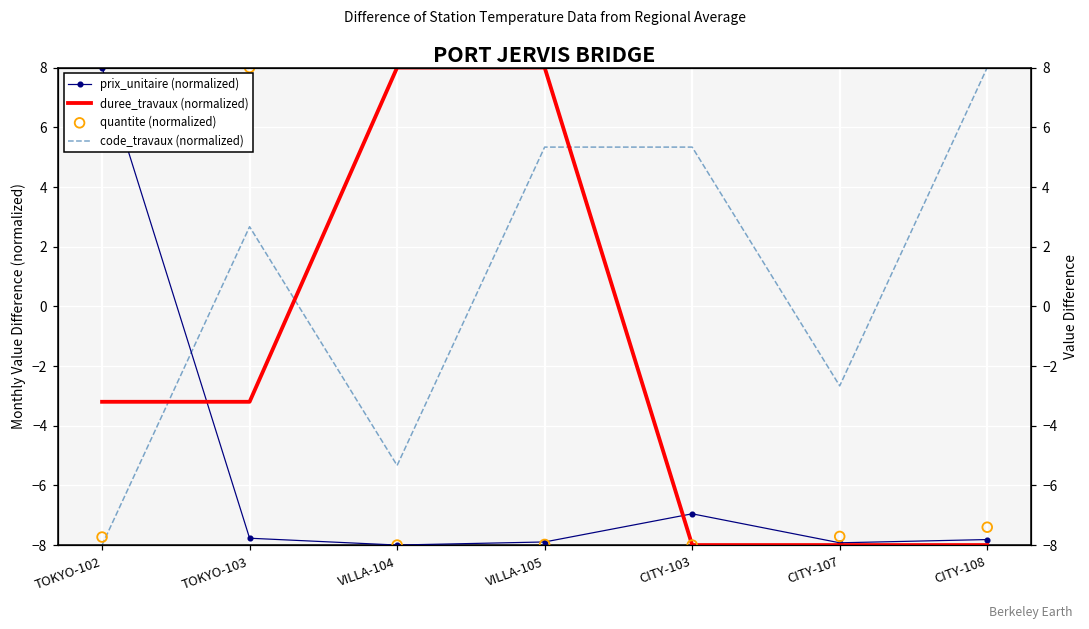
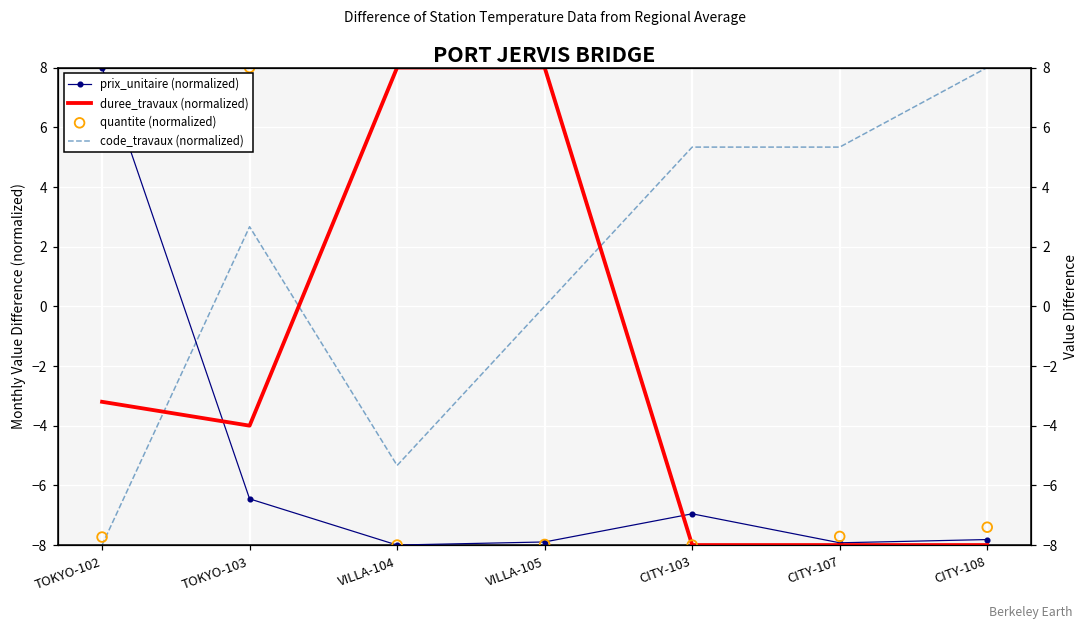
  {
    "prix_unitaire (normalized)": {
      "TOKYO-102": 8.0,
-     "TOKYO-103": -7.8,
+     "TOKYO-103": -6.5,
      "CITY-103": -7.0,
      "CITY-108": -7.8
    },
    "duree_travaux (normalized)": {
      "TOKYO-102": -3.2,
-     "TOKYO-103": -3.2,
+     "TOKYO-103": -4.0,
      "VILLA-104": 8.0,
      "VILLA-105": 8.0,
      "CITY-108": -8.0
    },
    "code_travaux (normalized)": {
      "TOKYO-102": -8.0,
      "TOKYO-103": 2.7,
      "VILLA-104": -5.3,
-     "VILLA-105": 5.3,
+     "VILLA-105": 0.0,
      "CITY-103": 5.3,
-     "CITY-107": -2.7,
+     "CITY-107": 5.3,
      "CITY-108": 8.0
    }
  }
